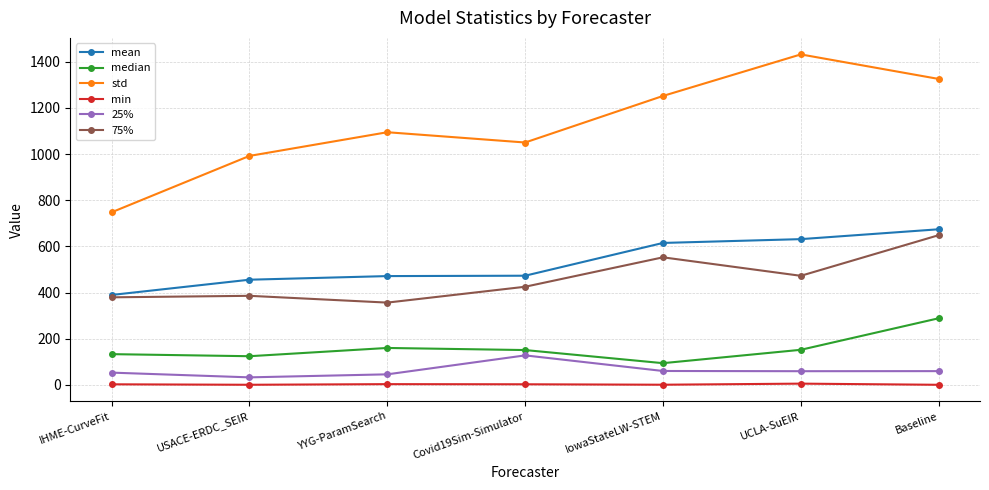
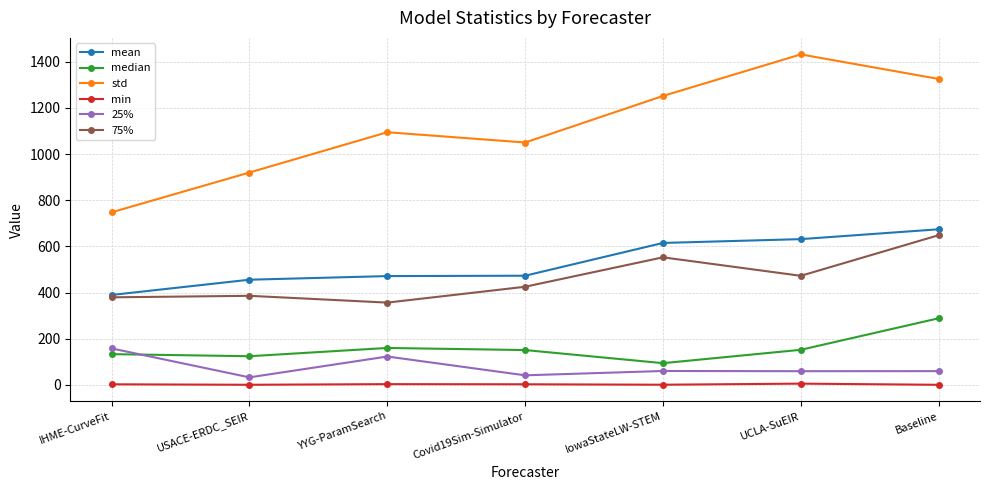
  {
    "mean": {
      "USACE-ERDC_SEIR": 460,
      "YYG-ParamSearch": 470,
      "Covid19Sim-Simulator": 470,
      "IowaStateLW-STEM": 620,
      "UCLA-SuEIR": 630,
      "Baseline": 670
    },
    "median": {
      "IHME-CurveFit": 130,
      "USACE-ERDC_SEIR": 120,
      "YYG-ParamSearch": 160,
      "Covid19Sim-Simulator": 150,
      "IowaStateLW-STEM": 90,
      "UCLA-SuEIR": 150,
      "Baseline": 290
    },
    "std": {
      "IHME-CurveFit": 750,
-     "USACE-ERDC_SEIR": 990,
+     "USACE-ERDC_SEIR": 920,
      "YYG-ParamSearch": 1100,
      "Covid19Sim-Simulator": 1050,
      "IowaStateLW-STEM": 1250,
      "UCLA-SuEIR": 1430,
      "Baseline": 1330
    },
    "min": {
      "IHME-CurveFit": 0,
      "USACE-ERDC_SEIR": 0,
      "YYG-ParamSearch": 0,
      "Covid19Sim-Simulator": 0,
      "IowaStateLW-STEM": 0,
      "UCLA-SuEIR": 10,
      "Baseline": 0
    },
    "25%": {
-     "IHME-CurveFit": 50,
+     "IHME-CurveFit": 160,
      "USACE-ERDC_SEIR": 30,
-     "YYG-ParamSearch": 50,
-     "Covid19Sim-Simulator": 130,
+     "YYG-ParamSearch": 120,
+     "Covid19Sim-Simulator": 40,
      "IowaStateLW-STEM": 60,
      "UCLA-SuEIR": 60,
      "Baseline": 60
    },
    "75%": {
      "USACE-ERDC_SEIR": 390,
      "YYG-ParamSearch": 360,
      "Covid19Sim-Simulator": 430,
      "IowaStateLW-STEM": 550,
      "UCLA-SuEIR": 470,
      "Baseline": 650
    }
  }
